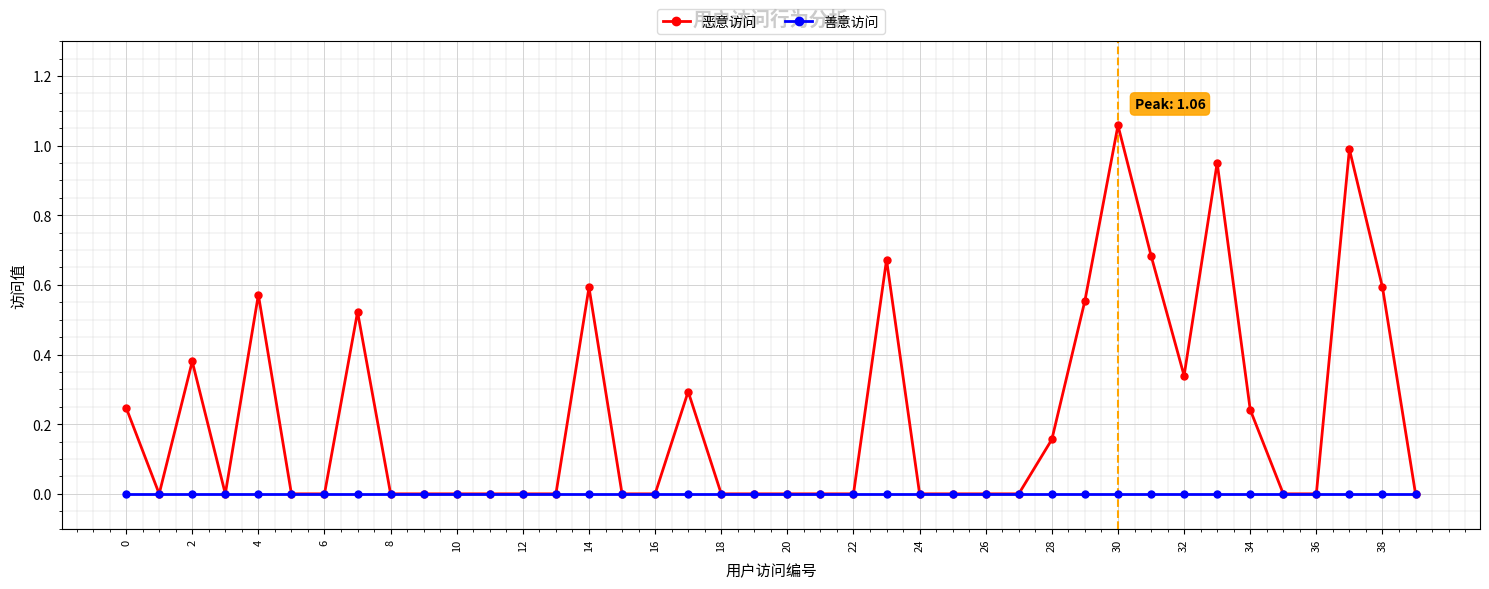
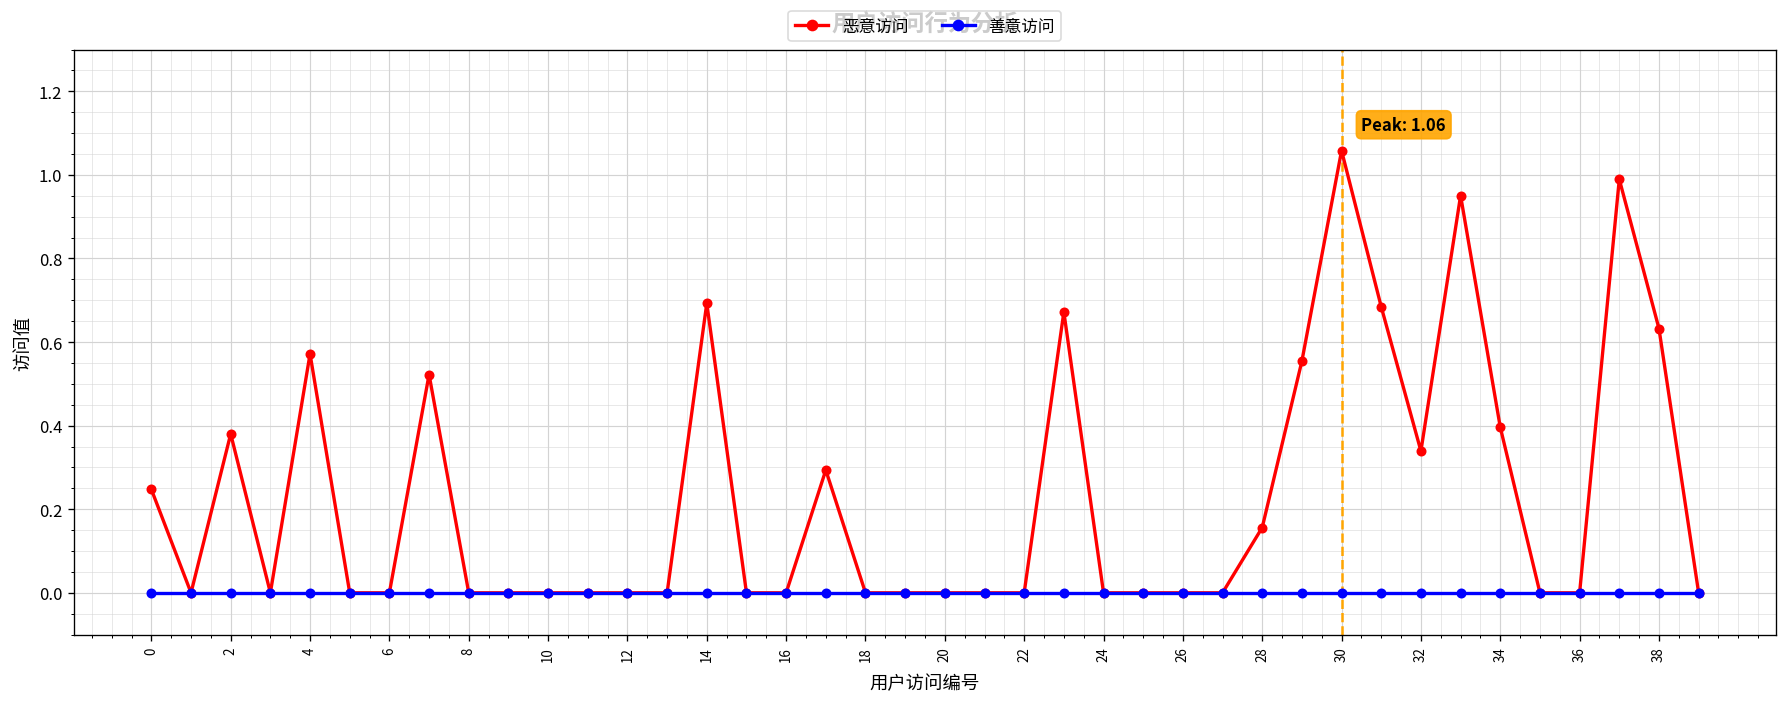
  {
    "恶意访问": {
      "0": 0.25,
      "2": 0.38,
      "4": 0.57,
-     "14": 0.59,
+     "14": 0.69,
      "28": 0.16,
      "32": 0.34,
-     "34": 0.24,
-     "38": 0.59
+     "34": 0.40,
+     "38": 0.63
    },
    "善意访问": {
      "0": 0.00,
      "2": 0.00,
      "4": 0.00,
      "14": 0.00,
      "28": 0.00,
      "30": 0.00,
      "32": 0.00,
      "34": 0.00,
      "38": 0.00
    }
  }
